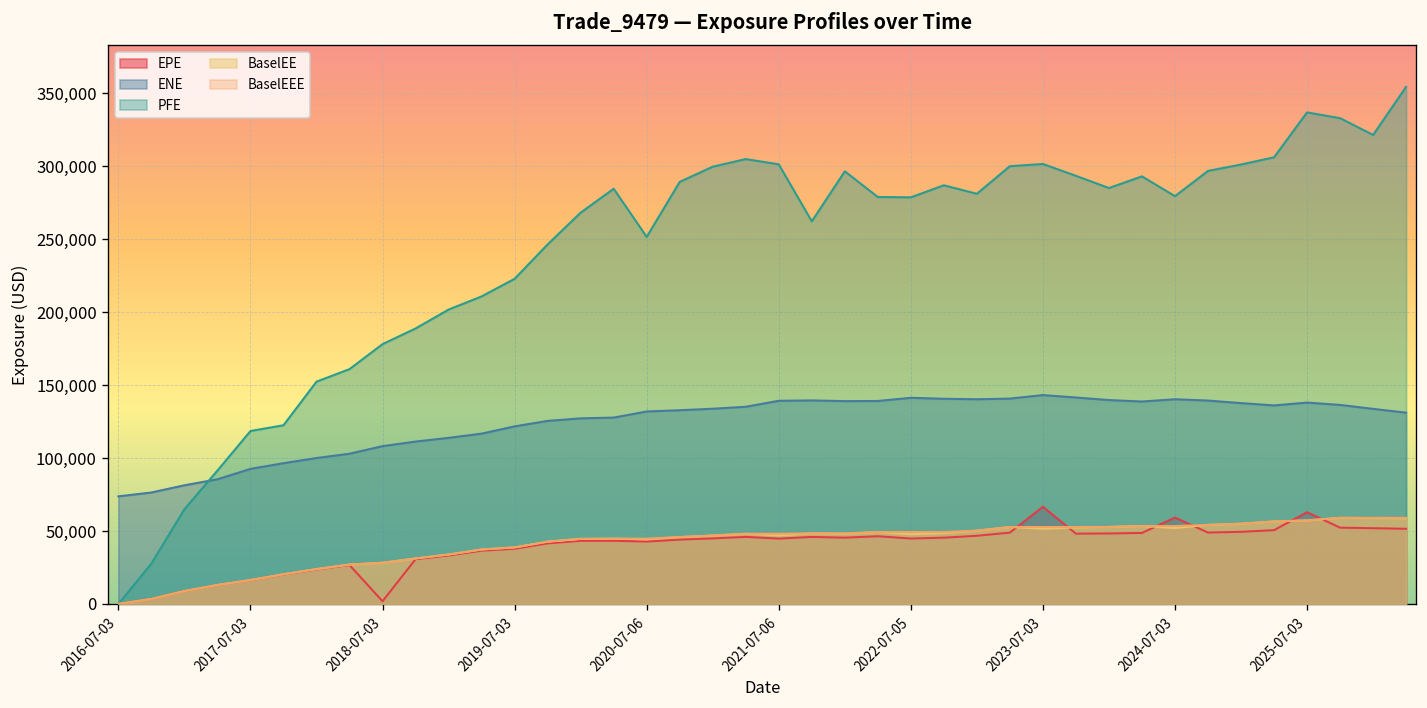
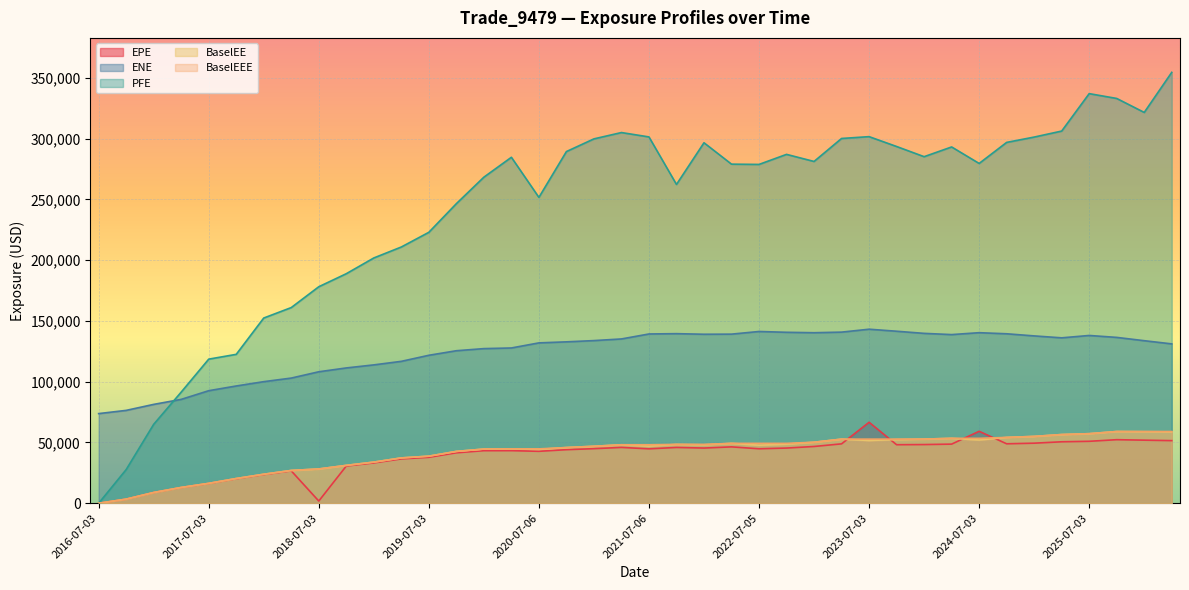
  {
    "EPE": {
      "2018-07-03": "2,000",
      "2021-07-06": "45,000",
      "2022-07-05": "45,000",
      "2023-07-03": "67,000",
      "2024-07-03": "59,000",
-     "2025-07-03": "63,000"
+     "2025-07-03": "51,000"
    }
  }
